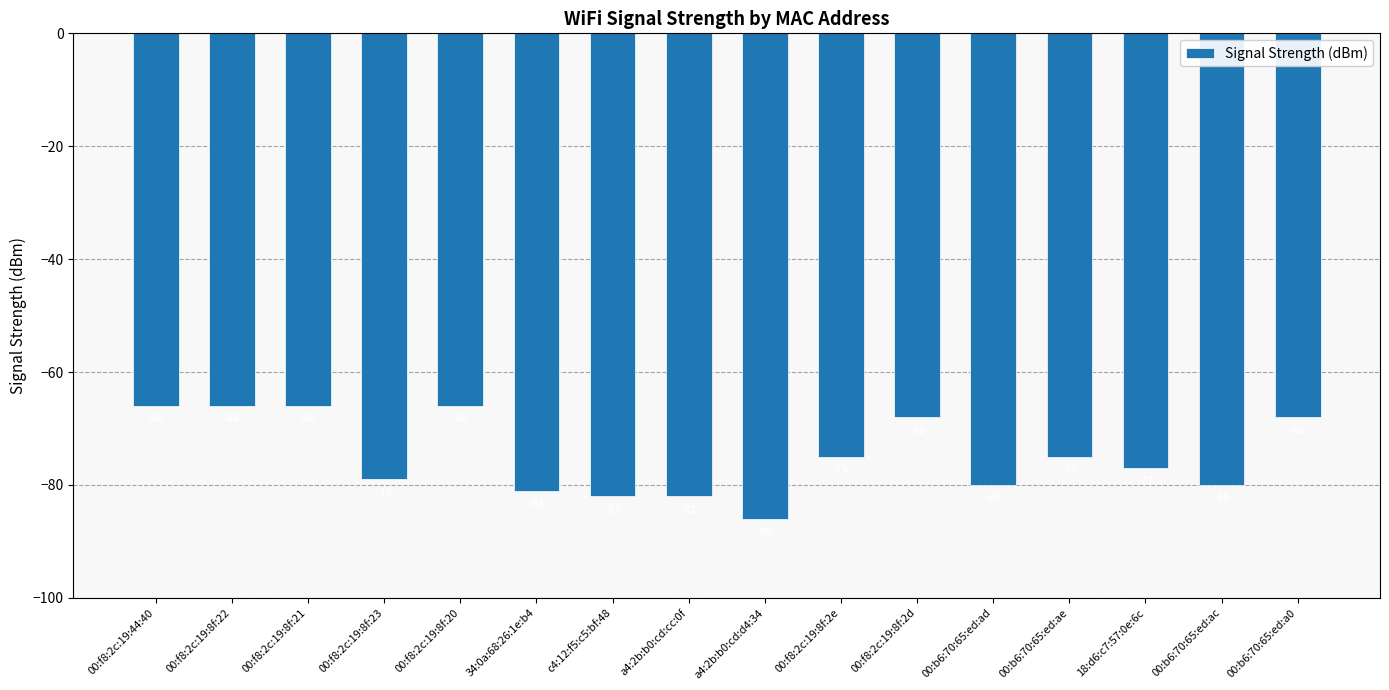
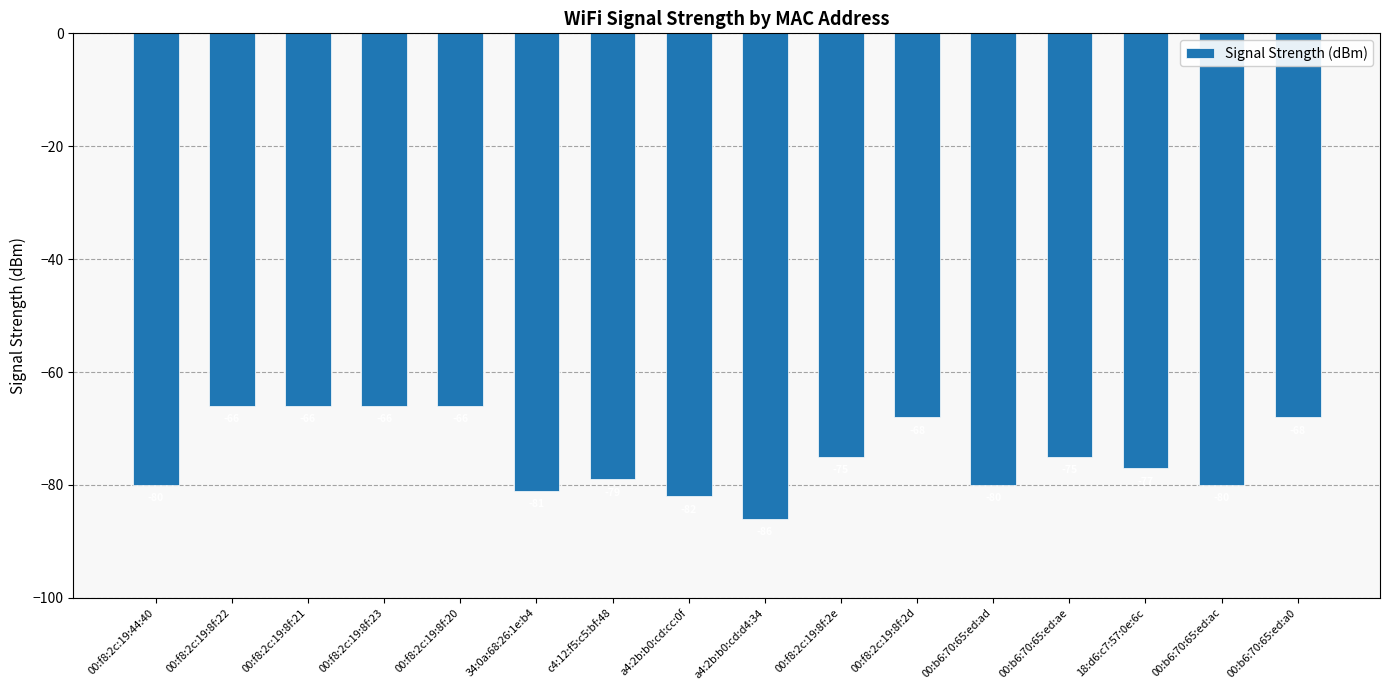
  {
-   "00:f8:2c:19:44:40": -66,
+   "00:f8:2c:19:44:40": -80,
    "00:f8:2c:19:8f:22": -66,
    "00:f8:2c:19:8f:21": -66,
-   "00:f8:2c:19:8f:23": -79,
+   "00:f8:2c:19:8f:23": -66,
    "00:f8:2c:19:8f:20": -66,
    "34:0a:68:26:1e:b4": -81,
-   "c4:12:f5:c5:bf:48": -82,
+   "c4:12:f5:c5:bf:48": -79,
    "a4:2b:b0:cd:cc:0f": -82,
    "a4:2b:b0:cd:d4:34": -86,
    "00:f8:2c:19:8f:2e": -75,
    "00:f8:2c:19:8f:2d": -68,
    "00:b6:70:65:ed:ad": -80,
    "00:b6:70:65:ed:ae": -75,
    "18:d6:c7:57:0e:6c": -77,
    "00:b6:70:65:ed:ac": -80,
    "00:b6:70:65:ed:a0": -68
  }
